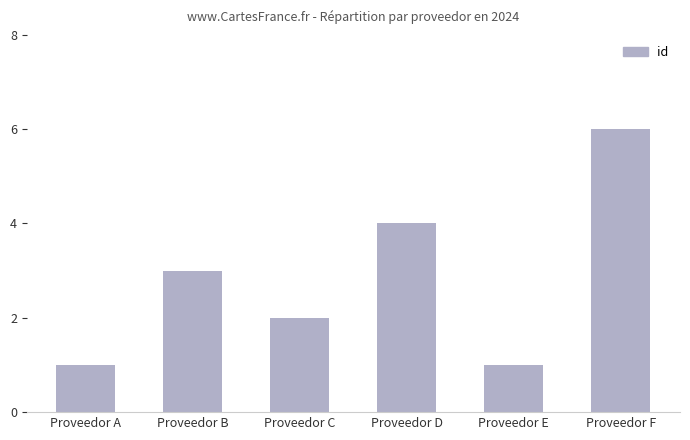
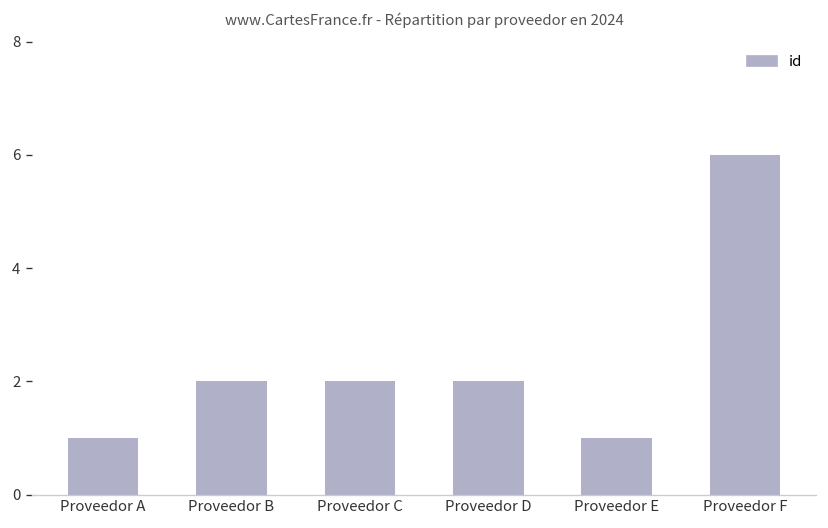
  {
    "Proveedor A": 1,
-   "Proveedor B": 3,
+   "Proveedor B": 2,
    "Proveedor C": 2,
-   "Proveedor D": 4,
+   "Proveedor D": 2,
    "Proveedor E": 1,
    "Proveedor F": 6
  }
